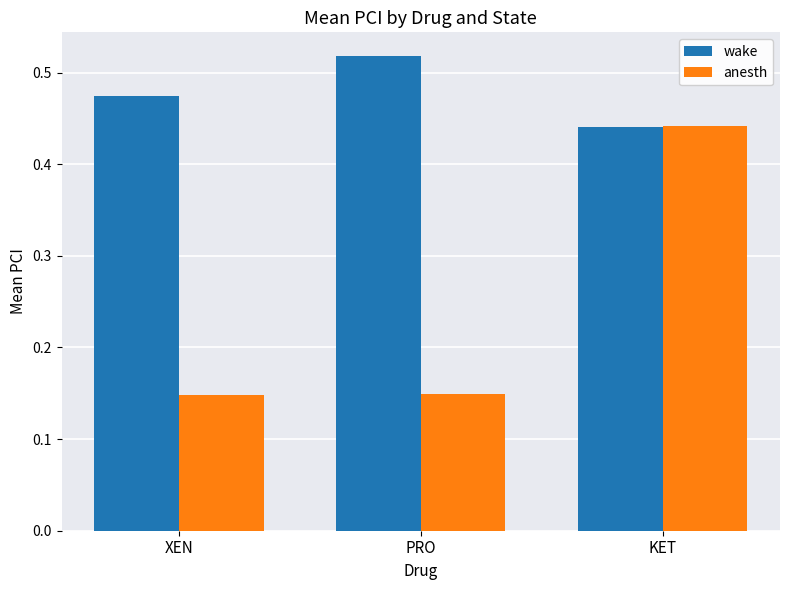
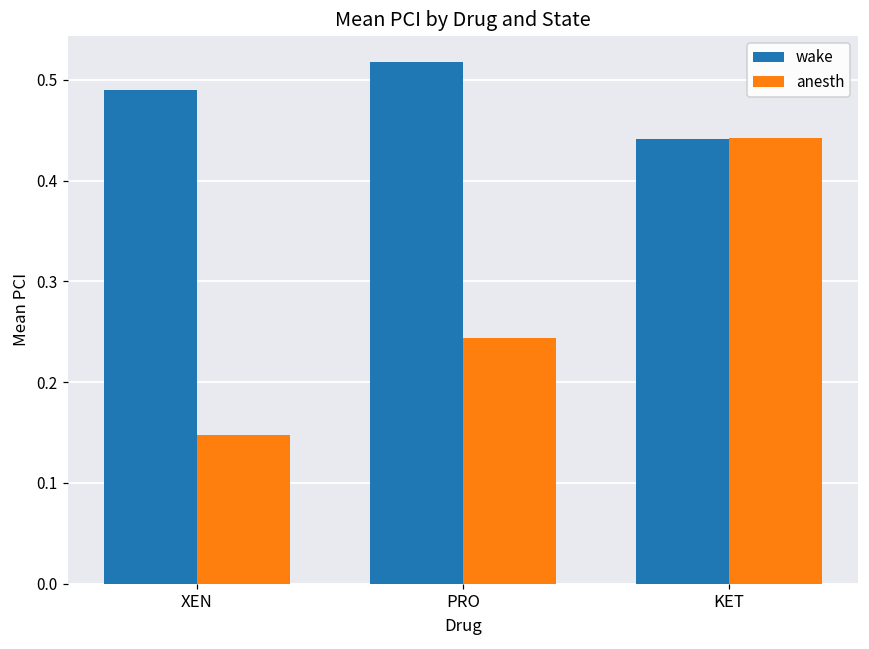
  {
    "wake": {
-     "XEN": 0.47,
+     "XEN": 0.49,
      "PRO": 0.52,
      "KET": 0.44
    },
    "anesth": {
      "XEN": 0.15,
-     "PRO": 0.15,
+     "PRO": 0.24,
      "KET": 0.44
    }
  }
